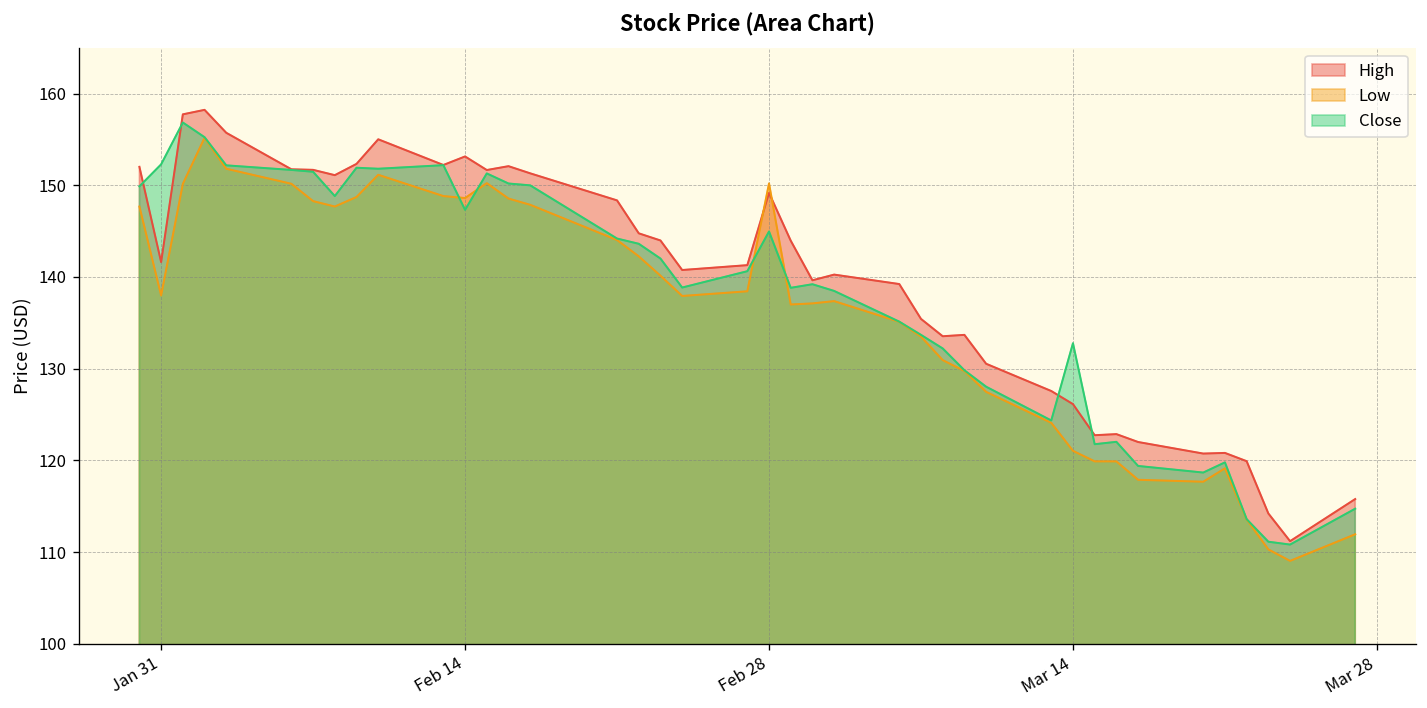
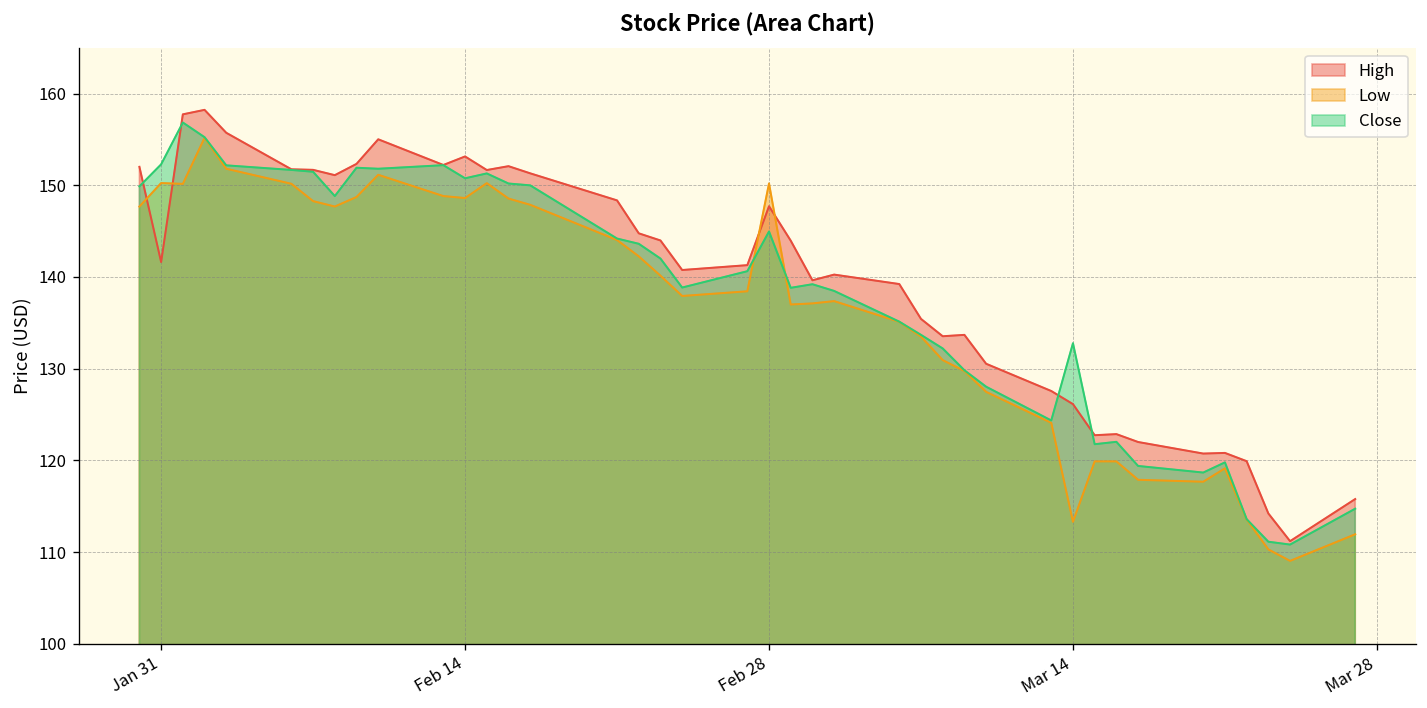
  {
    "High": {
      "Jan 31": 142,
      "Feb 14": 153,
-     "Feb 28": 149,
+     "Feb 28": 148,
      "Mar 14": 126
    },
    "Low": {
-     "Jan 31": 138,
+     "Jan 31": 150,
      "Feb 14": 149,
      "Feb 28": 150,
-     "Mar 14": 121
+     "Mar 14": 113
    },
    "Close": {
      "Jan 31": 152,
-     "Feb 14": 147,
+     "Feb 14": 151,
      "Feb 28": 145,
      "Mar 14": 133
    }
  }
